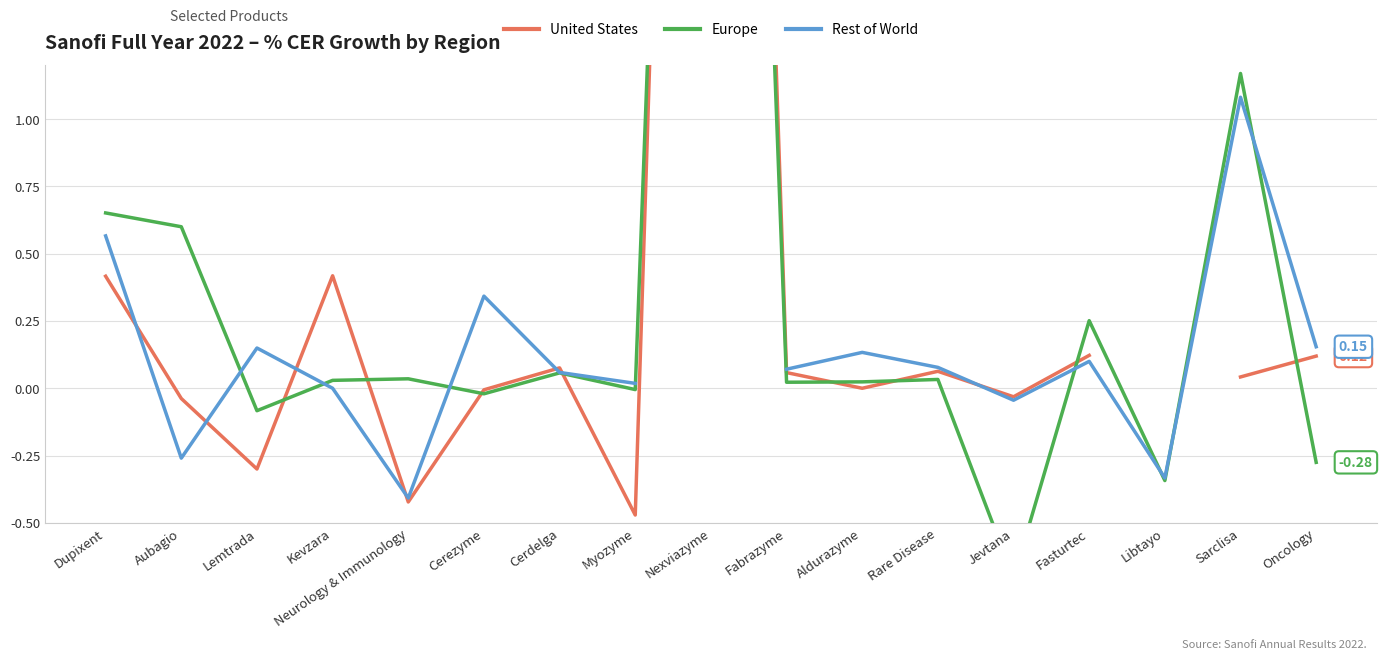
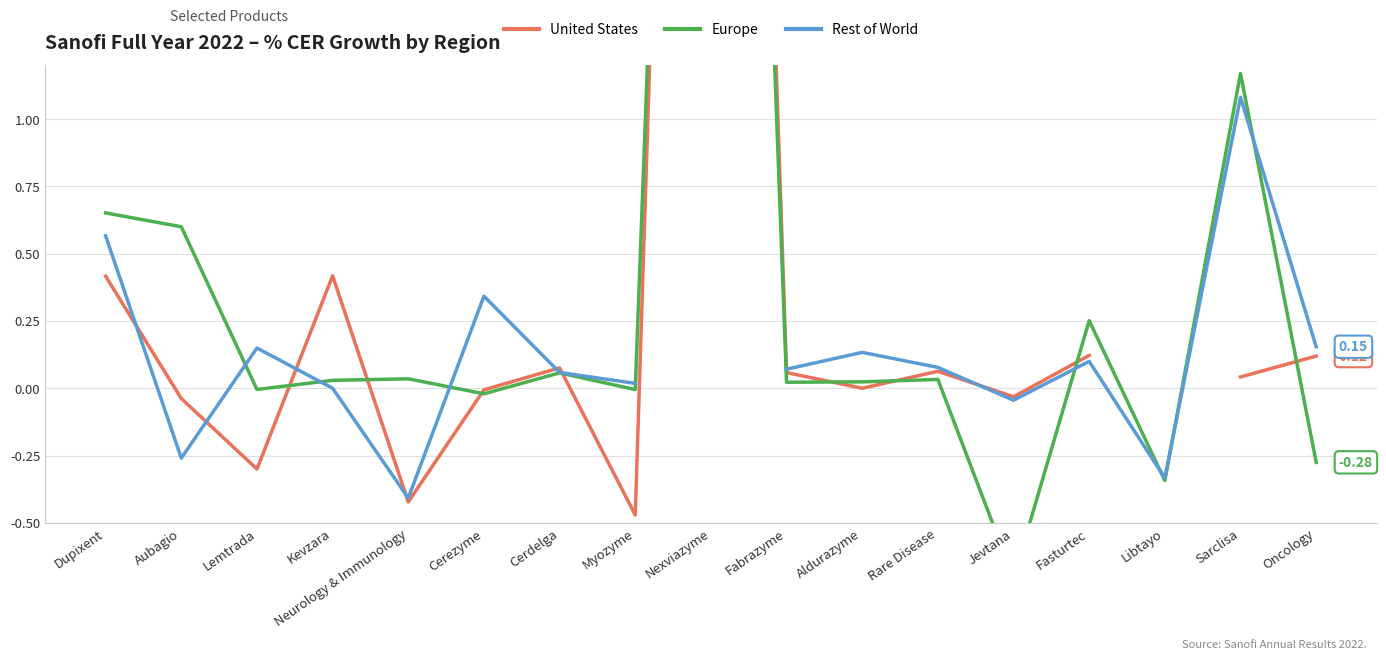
  {
    "United States": {
      "Dupixent": 0.42,
      "Aubagio": -0.04,
      "Lemtrada": -0.30,
      "Kevzara": 0.42,
      "Neurology & Immunology": -0.42,
      "Cerezyme": -0.01,
      "Cerdelga": 0.08,
      "Myozyme": -0.47,
      "Fabrazyme": 0.06,
      "Aldurazyme": 0.00,
      "Rare Disease": 0.06,
      "Jevtana": -0.03,
      "Fasturtec": 0.12,
      "Sarclisa": 0.04
    },
    "Europe": {
      "Dupixent": 0.65,
      "Aubagio": 0.60,
-     "Lemtrada": -0.08,
+     "Lemtrada": 0.00,
      "Kevzara": 0.03,
      "Neurology & Immunology": 0.04,
      "Cerezyme": -0.02,
      "Myozyme": 0.00,
      "Fabrazyme": 0.02,
      "Aldurazyme": 0.02,
      "Rare Disease": 0.03,
      "Fasturtec": 0.25,
      "Libtayo": -0.34,
      "Sarclisa": 1.17
    },
    "Rest of World": {
      "Dupixent": 0.57,
      "Aubagio": -0.26,
      "Lemtrada": 0.15,
      "Kevzara": 0.00,
      "Neurology & Immunology": -0.41,
      "Cerezyme": 0.34,
      "Myozyme": 0.02,
      "Fabrazyme": 0.07,
      "Aldurazyme": 0.13,
      "Rare Disease": 0.08,
      "Jevtana": -0.04,
      "Fasturtec": 0.10,
      "Libtayo": -0.33,
      "Sarclisa": 1.08
    }
  }
